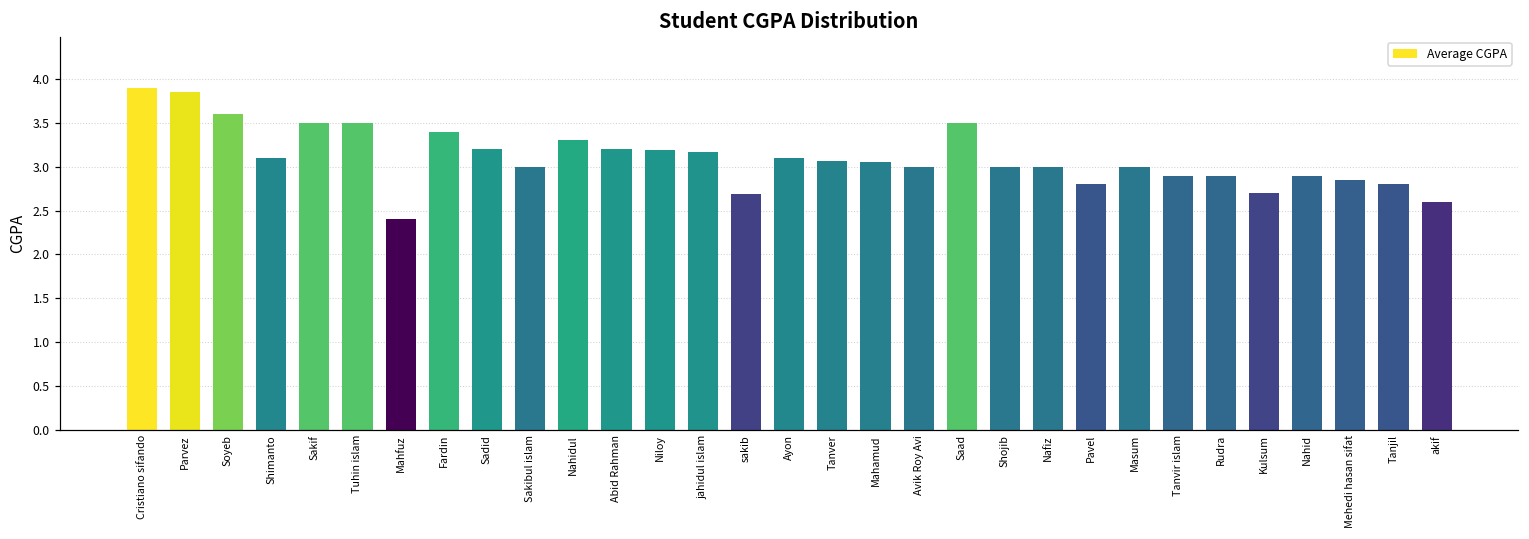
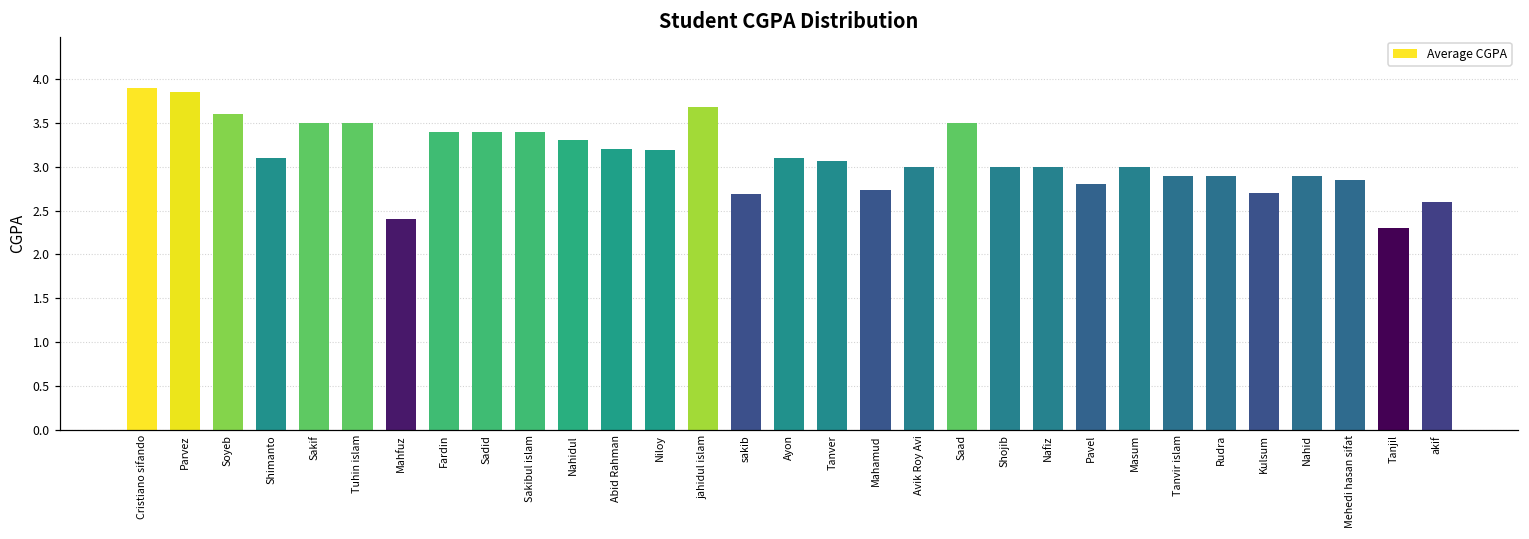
  {
    "Cristiano sifando": 3.9,
    "Parvez": 3.9,
    "Soyeb": 3.6,
    "Shimanto": 3.1,
    "Sakif": 3.5,
    "Tuhin islam": 3.5,
    "Mahfuz": 2.4,
    "Fardin": 3.4,
-   "Sadid": 3.2,
-   "Sakibul islam": 3.0,
+   "Sadid": 3.4,
+   "Sakibul islam": 3.4,
    "Nahidul": 3.3,
    "Abid Rahman": 3.2,
    "Niloy": 3.2,
-   "jahidul islam": 3.2,
+   "jahidul islam": 3.7,
    "sakib": 2.7,
    "Ayon": 3.1,
    "Tanver": 3.1,
-   "Mahamud": 3.1,
+   "Mahamud": 2.7,
    "Avik Roy Avi": 3.0,
    "Saad": 3.5,
    "Shojib": 3.0,
    "Nafiz": 3.0,
    "Pavel": 2.8,
    "Masum": 3.0,
    "Tanvir islam": 2.9,
    "Rudra": 2.9,
    "Kulsum": 2.7,
    "Nahid": 2.9,
    "Mehedi hasan sifat": 2.9,
-   "Tanjil": 2.8,
+   "Tanjil": 2.3,
    "akif": 2.6
  }
